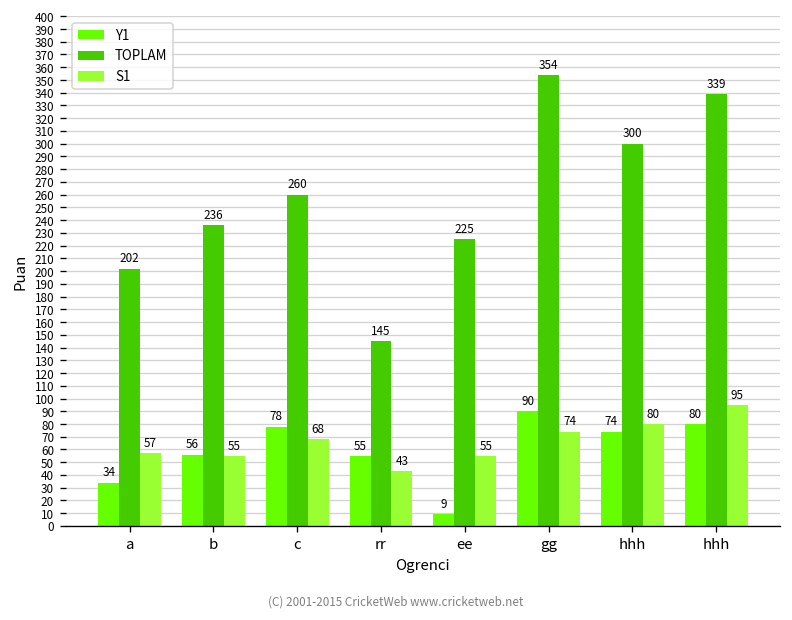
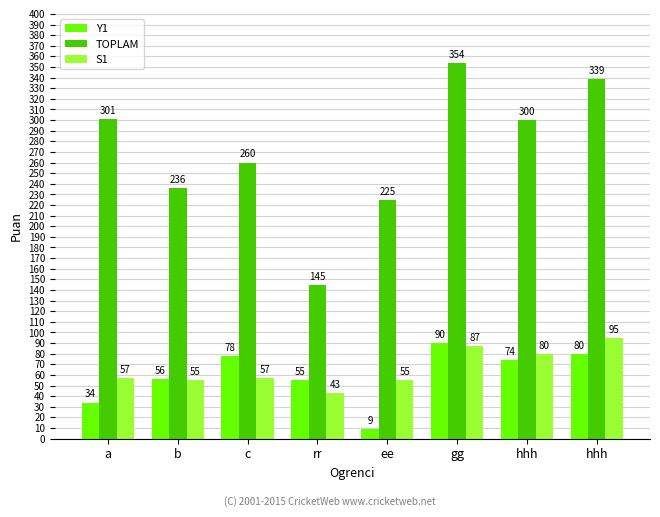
  {
    "Y1": {
      "a": 34,
      "b": 56,
      "c": 78,
      "rr": 55,
      "ee": 9,
      "gg": 90
    },
    "TOPLAM": {
-     "a": 202,
+     "a": 301,
      "b": 236,
      "c": 260,
      "rr": 145,
      "ee": 225,
      "gg": 354
    },
    "S1": {
      "a": 57,
      "b": 55,
-     "c": 68,
+     "c": 57,
      "rr": 43,
      "ee": 55,
-     "gg": 74
+     "gg": 87
    }
  }
